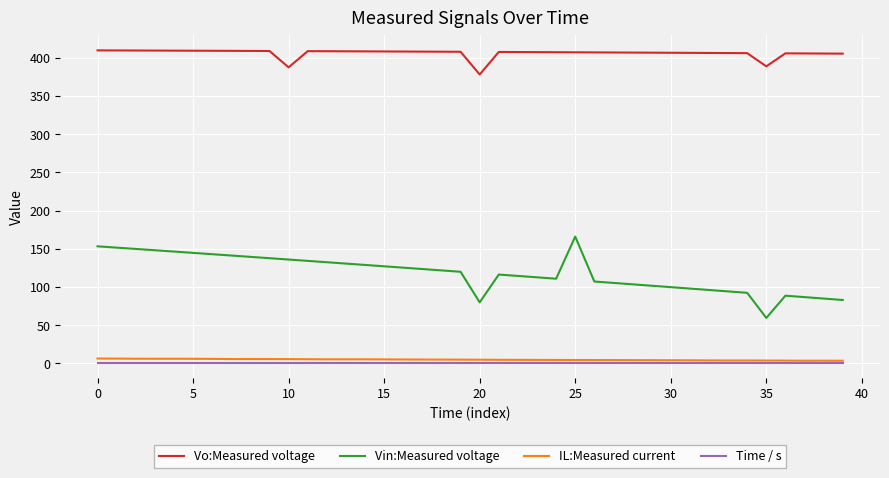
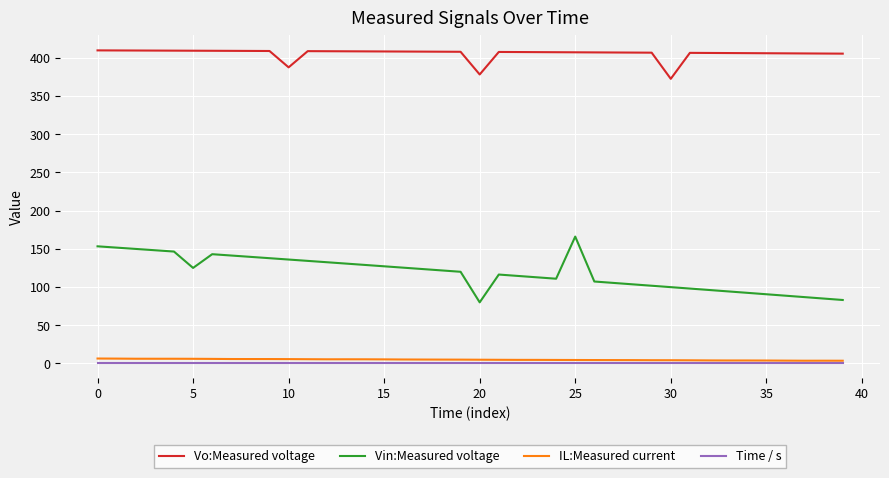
  {
    "Vo:Measured voltage": {
      "0": 410,
      "5": 410,
      "10": 390,
      "15": 410,
      "20": 380,
      "25": 410,
-     "30": 410,
-     "35": 390
+     "30": 370,
+     "35": 410
    },
    "Vin:Measured voltage": {
      "0": 150,
-     "5": 140,
+     "5": 130,
      "10": 140,
      "15": 130,
      "20": 80,
      "25": 170,
      "30": 100,
-     "35": 60
+     "35": 90
    },
    "IL:Measured current": {
      "0": 10,
      "5": 10,
      "10": 10,
      "15": 10,
      "20": 0
    },
    "Time / s": {
      "0": 0,
      "5": 0,
      "10": 0,
      "15": 0,
      "20": 0
    }
  }
